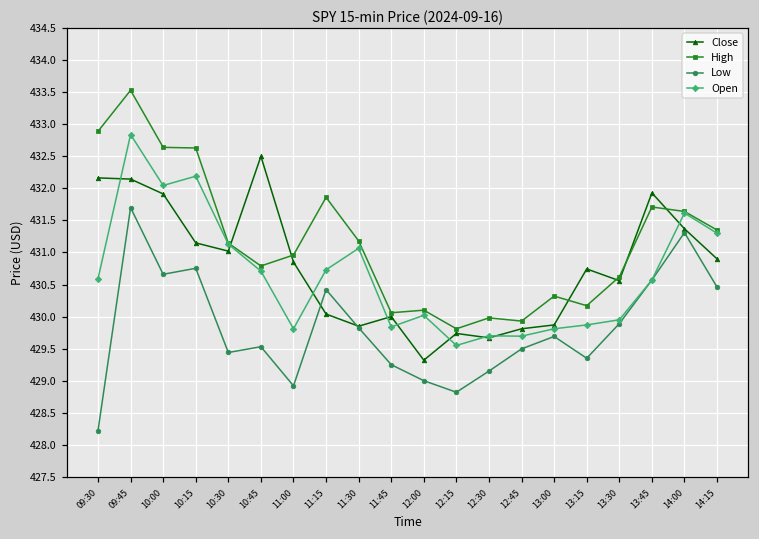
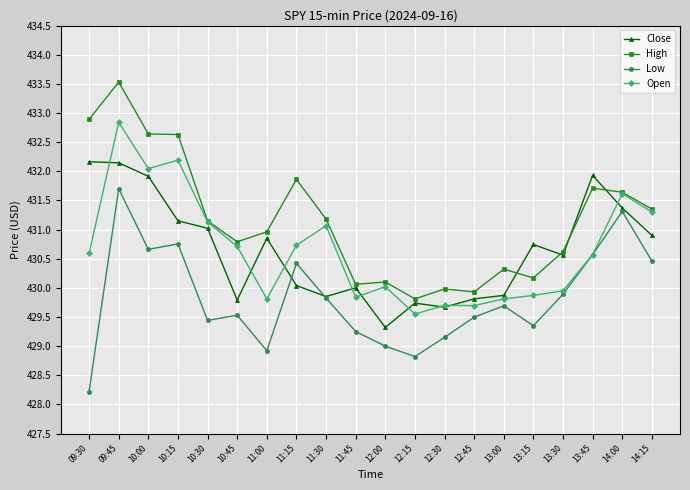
  {
    "Close": {
      "09:30": 432.2,
      "09:45": 432.1,
      "10:00": 431.9,
      "10:15": 431.1,
      "10:30": 431.0,
-     "10:45": 432.5,
+     "10:45": 429.8,
      "11:00": 430.9,
      "11:15": 430.0,
      "11:45": 430.0,
      "12:00": 429.3,
      "12:15": 429.7,
      "12:45": 429.8,
      "13:00": 429.9,
      "13:15": 430.7,
      "13:30": 430.6,
      "13:45": 431.9,
      "14:00": 431.4,
      "14:15": 430.9
    }
  }
